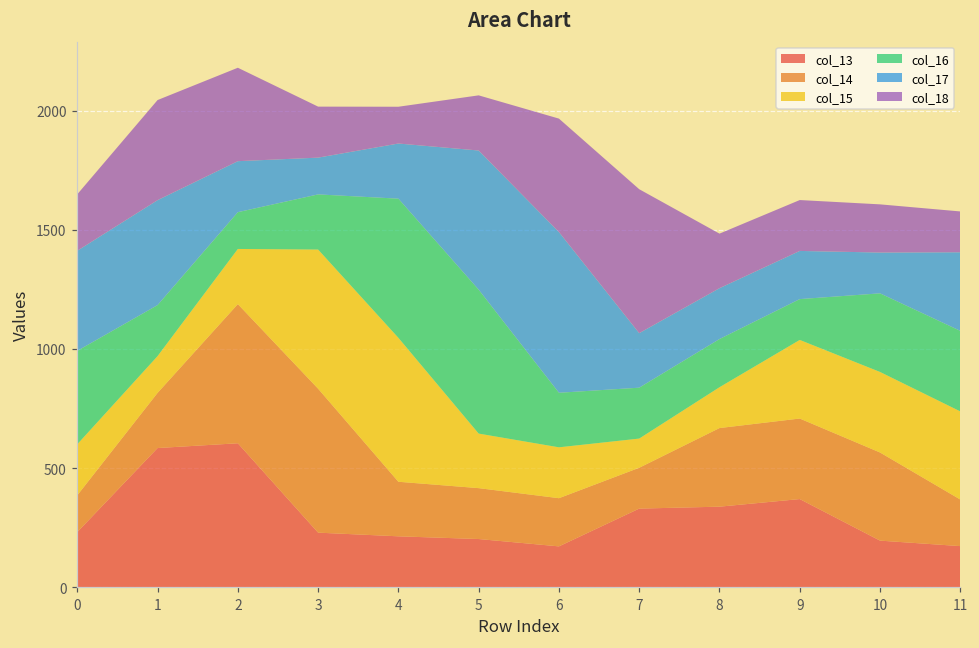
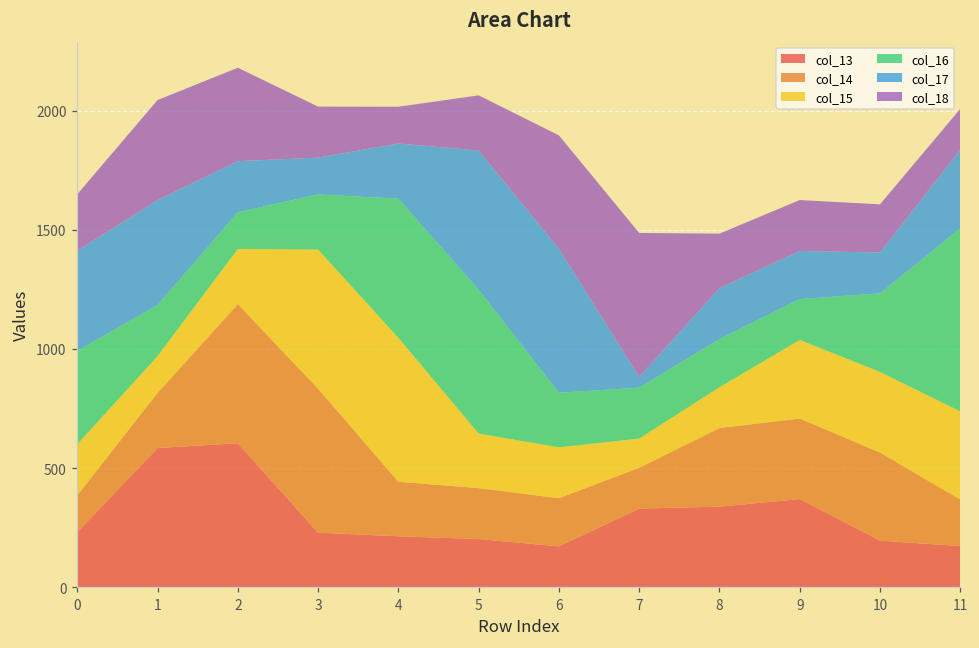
  {
    "col_15": {
      "0": 210,
      "1": 150,
      "2": 230,
      "3": 580,
      "4": 600,
      "5": 230,
      "6": 210,
      "7": 120,
      "8": 170,
      "9": 330,
      "10": 340,
      "11": 370
    },
    "col_16": {
      "0": 390,
      "1": 210,
      "2": 150,
      "3": 230,
      "4": 580,
      "5": 600,
      "6": 230,
      "7": 210,
      "8": 200,
      "9": 170,
      "10": 330,
-     "11": 340
+     "11": 770
    },
    "col_17": {
      "0": 420,
      "1": 440,
      "2": 210,
      "3": 150,
      "4": 230,
      "5": 580,
-     "6": 670,
-     "7": 230,
+     "6": 600,
+     "7": 50,
      "8": 210,
      "9": 200,
      "10": 170,
      "11": 330
    },
    "col_18": {
      "0": 240,
      "1": 420,
      "2": 390,
      "3": 210,
      "4": 150,
      "5": 230,
      "6": 480,
      "7": 600,
      "8": 230,
      "9": 210,
      "10": 200,
      "11": 170
    }
  }
